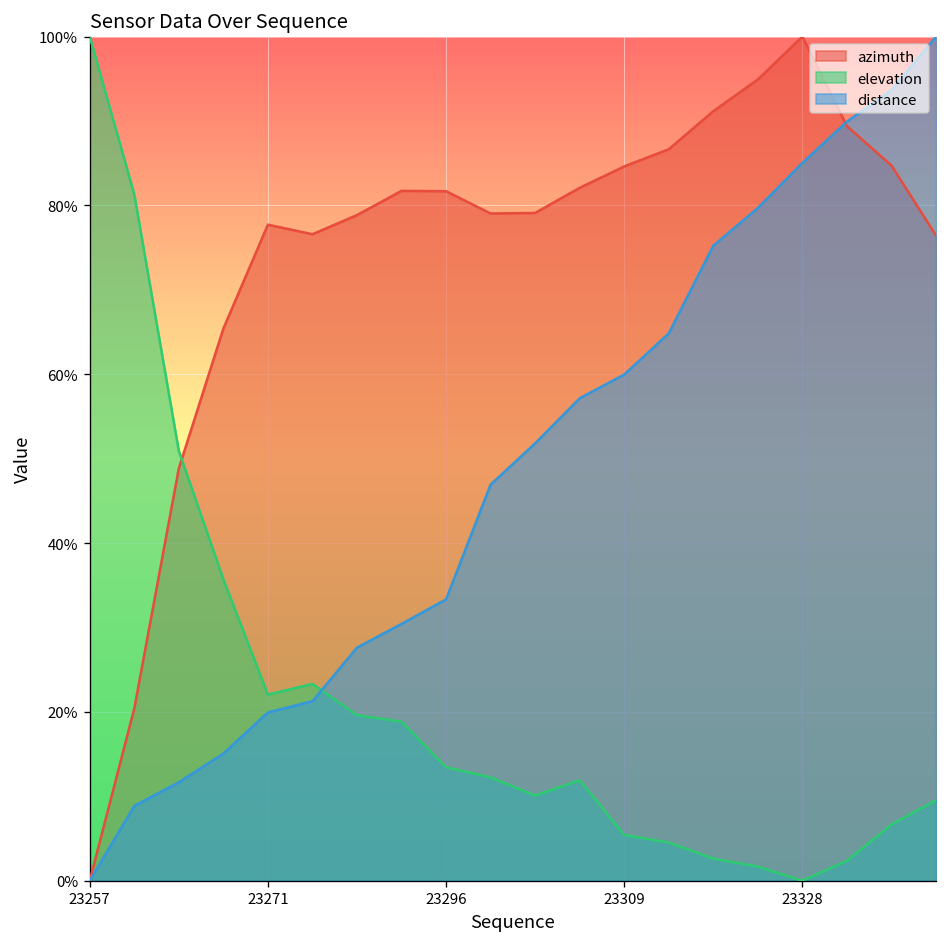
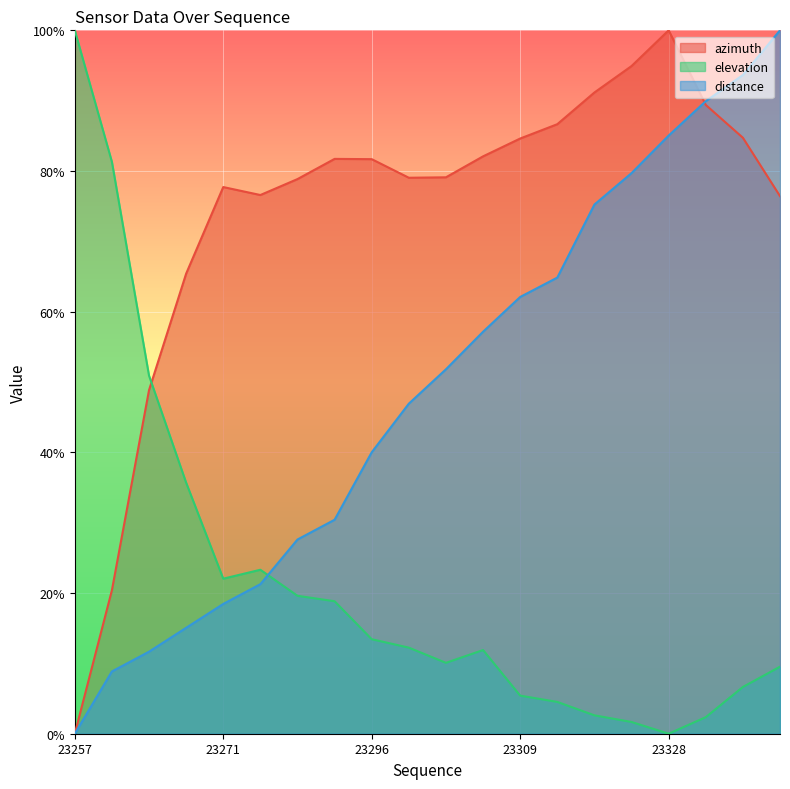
  {
    "azimuth": {
      "23271": "78%",
      "23296": "82%",
      "23309": "85%",
      "23328": "100%"
    },
    "elevation": {
      "23257": "100%",
      "23271": "22%",
      "23296": "13%",
      "23309": "5%",
      "23328": "0%"
    },
    "distance": {
-     "23271": "20%",
-     "23296": "33%",
-     "23309": "60%",
+     "23271": "18%",
+     "23296": "40%",
+     "23309": "62%",
      "23328": "85%"
    }
  }
